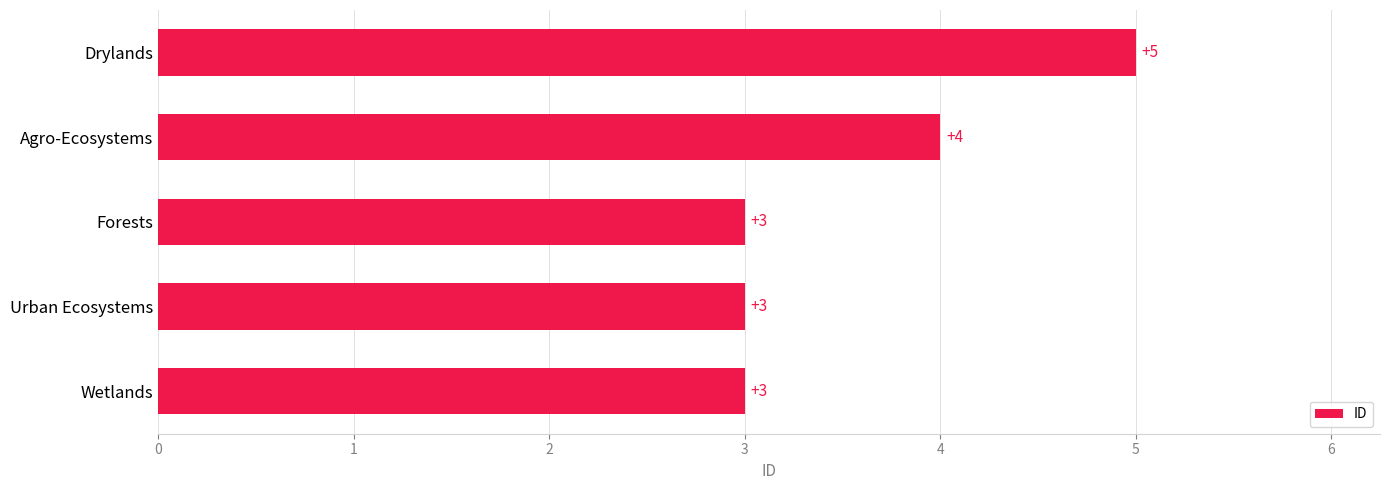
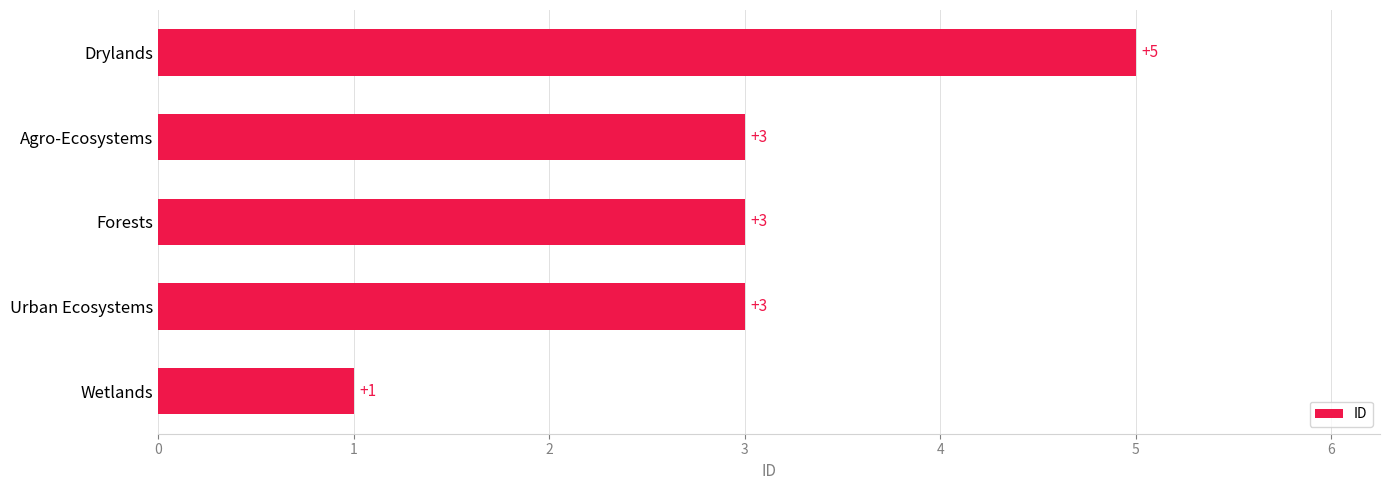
  {
    "Drylands": "+5",
-   "Agro-Ecosystems": "+4",
+   "Agro-Ecosystems": "+3",
    "Forests": "+3",
    "Urban Ecosystems": "+3",
-   "Wetlands": "+3"
+   "Wetlands": "+1"
  }
